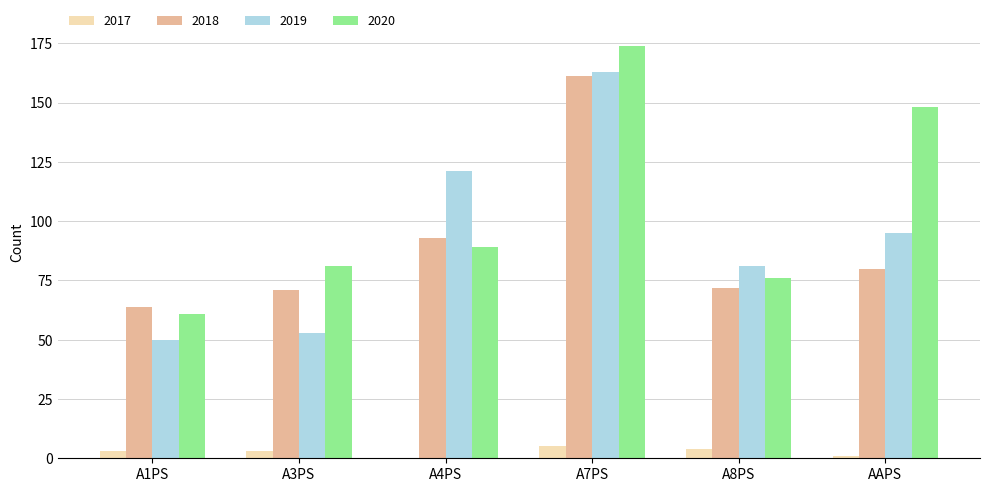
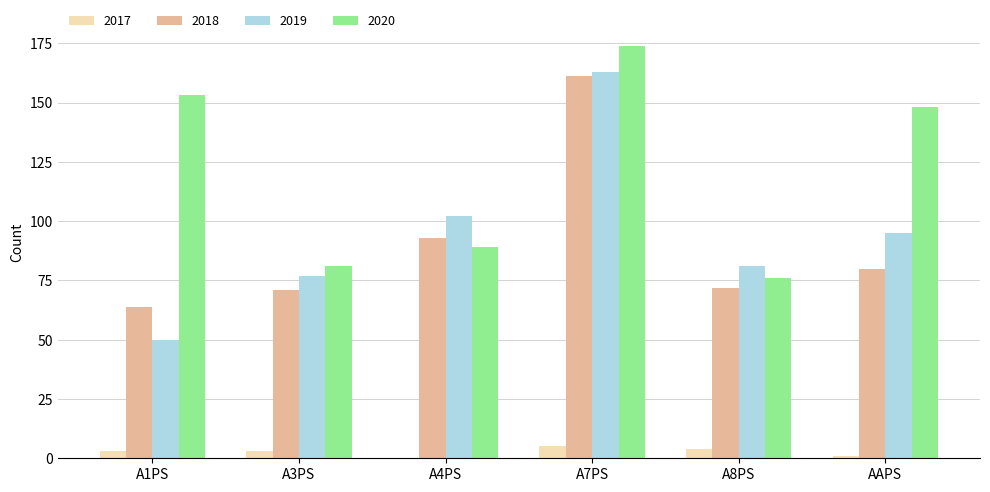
  {
    "2019": {
      "A1PS": 50,
-     "A3PS": 53,
-     "A4PS": 121,
+     "A3PS": 77,
+     "A4PS": 102,
      "A7PS": 163,
      "A8PS": 81,
      "AAPS": 95
    },
    "2020": {
-     "A1PS": 61,
+     "A1PS": 153,
      "A3PS": 81,
      "A4PS": 89,
      "A7PS": 174,
      "A8PS": 76,
      "AAPS": 148
    }
  }
